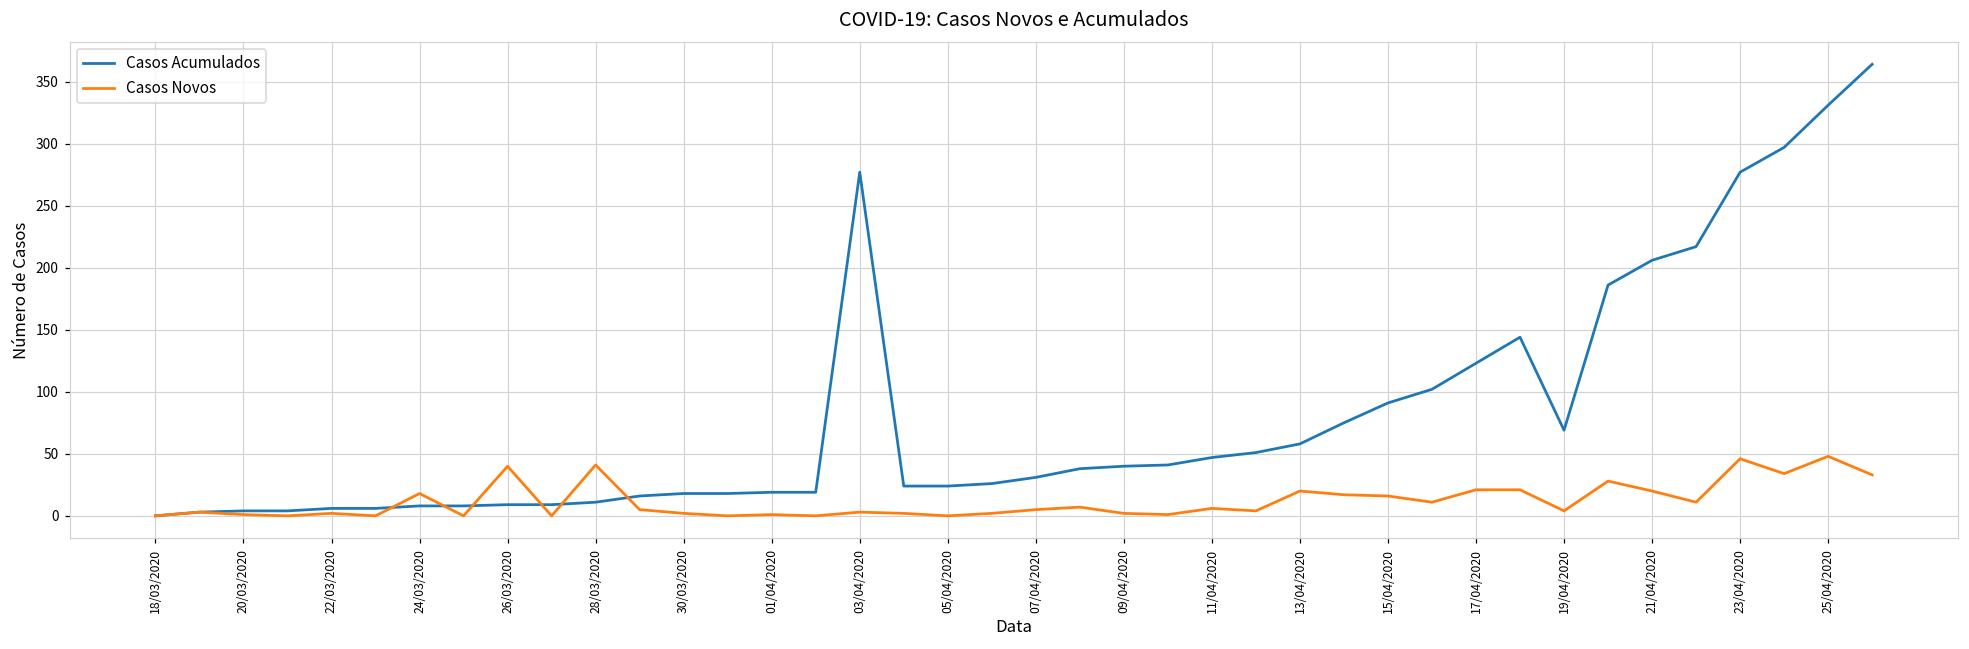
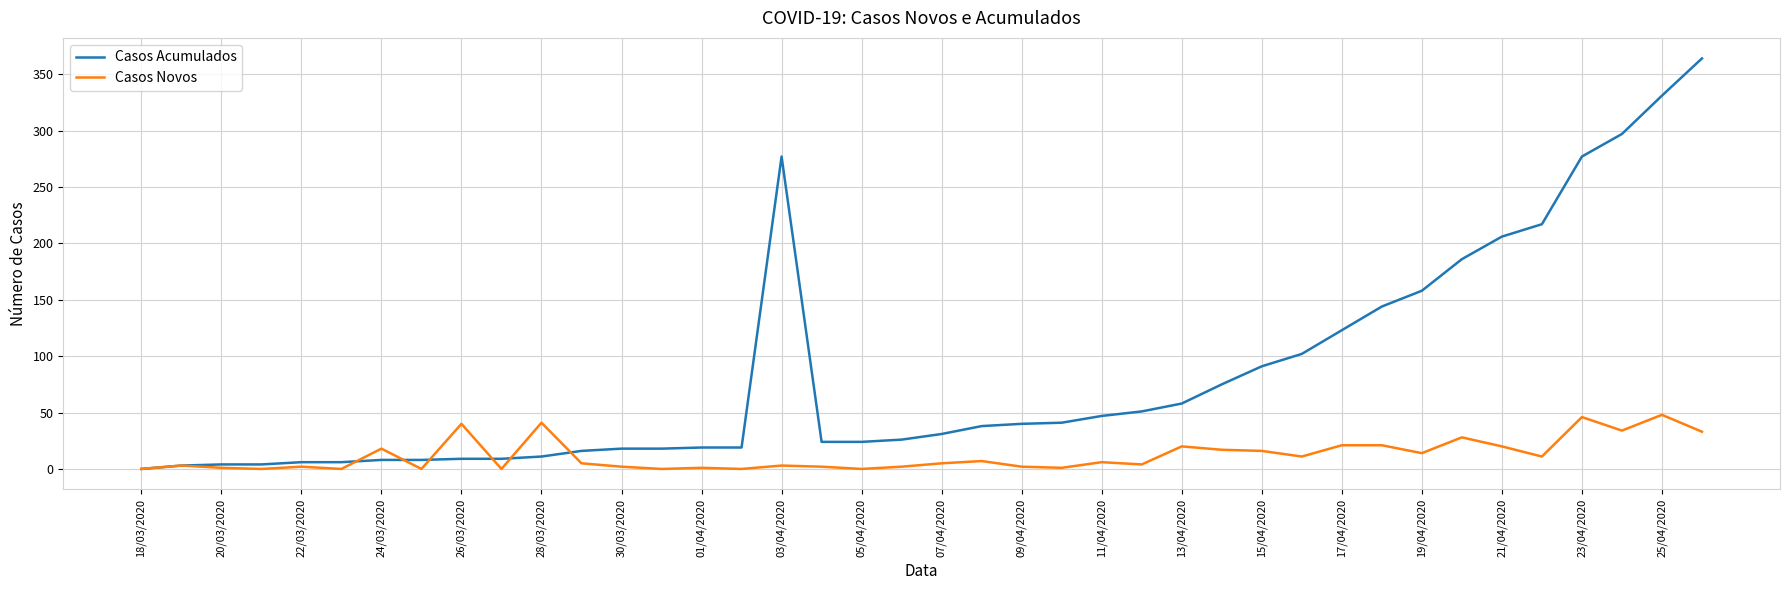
  {
    "Casos Acumulados": {
      "20/03/2020": 4,
      "22/03/2020": 6,
      "24/03/2020": 8,
      "26/03/2020": 9,
      "28/03/2020": 11,
      "30/03/2020": 18,
      "01/04/2020": 19,
      "03/04/2020": 277,
      "05/04/2020": 24,
      "07/04/2020": 31,
      "09/04/2020": 40,
      "11/04/2020": 47,
      "13/04/2020": 58,
      "15/04/2020": 91,
      "17/04/2020": 123,
-     "19/04/2020": 69,
+     "19/04/2020": 158,
      "21/04/2020": 206,
      "23/04/2020": 277,
      "25/04/2020": 331
    },
    "Casos Novos": {
      "20/03/2020": 1,
      "22/03/2020": 2,
      "24/03/2020": 18,
      "26/03/2020": 40,
      "28/03/2020": 41,
      "30/03/2020": 2,
      "01/04/2020": 1,
      "03/04/2020": 3,
      "05/04/2020": 0,
      "07/04/2020": 5,
      "09/04/2020": 2,
      "11/04/2020": 6,
      "13/04/2020": 20,
      "15/04/2020": 16,
      "17/04/2020": 21,
-     "19/04/2020": 4,
+     "19/04/2020": 14,
      "21/04/2020": 20,
      "23/04/2020": 46,
      "25/04/2020": 48
    }
  }
